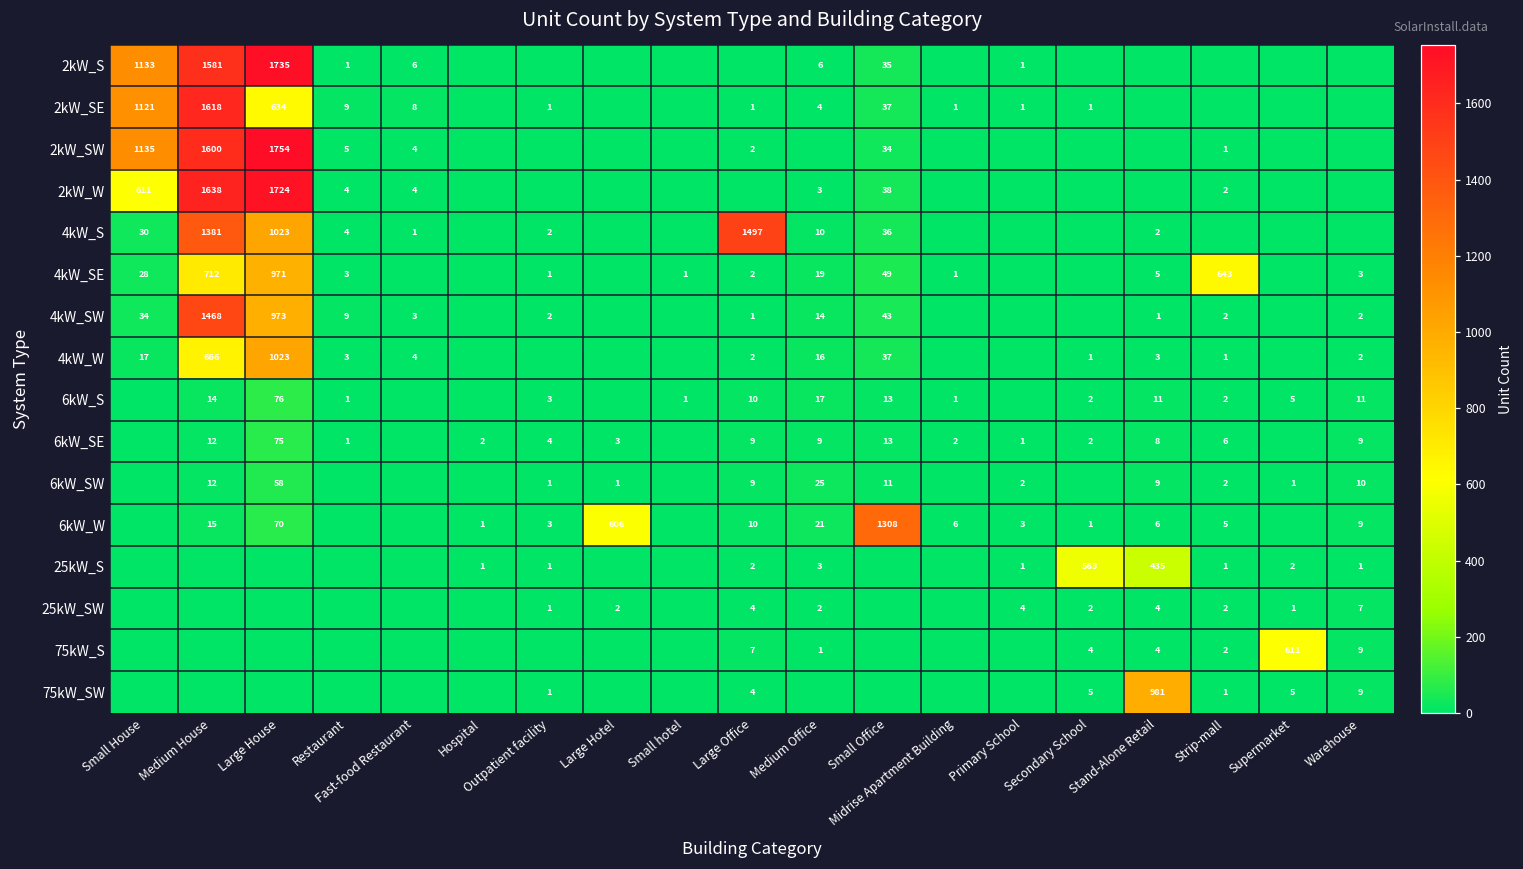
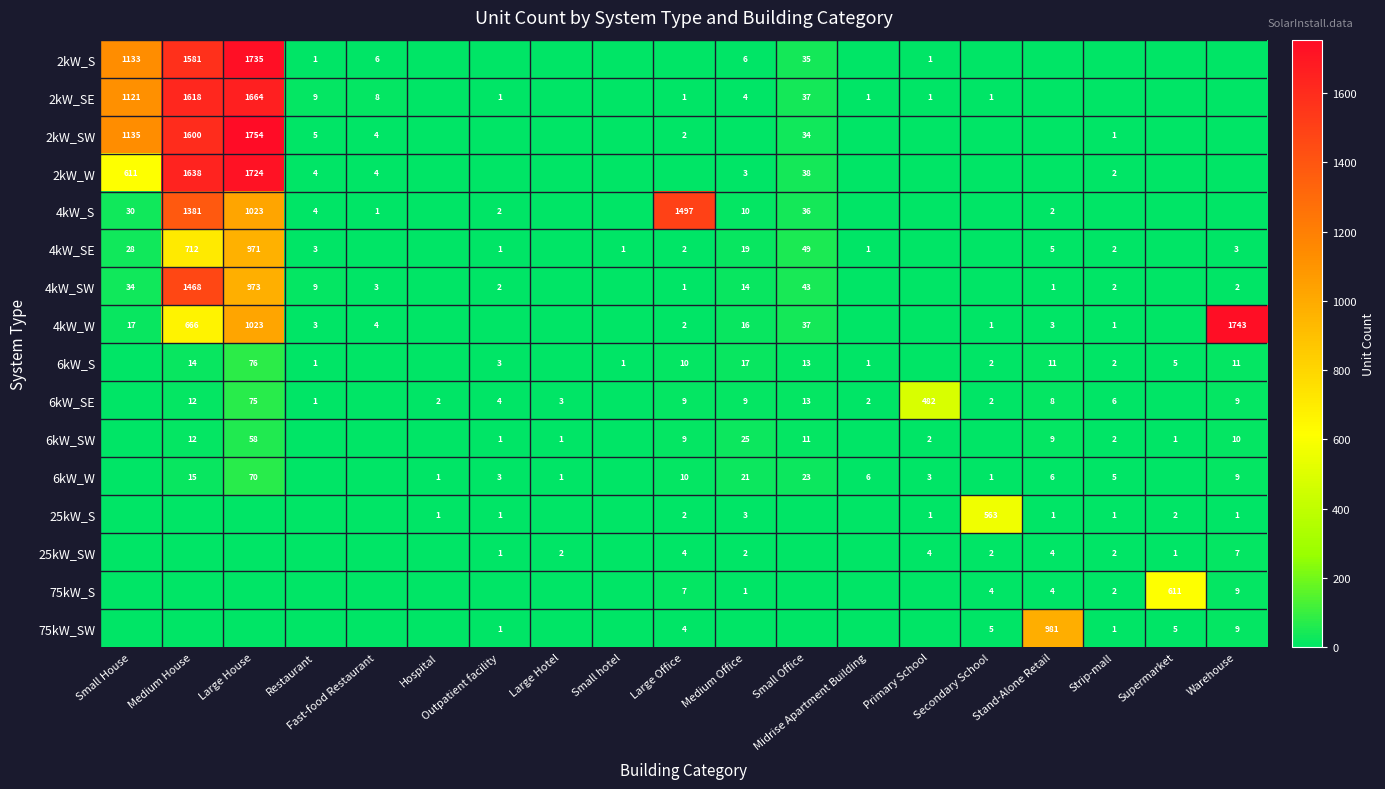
  {
    "2kW_S": {
      "Small House": 1133,
      "Medium House": 1581,
      "Large House": 1735,
      "Restaurant": 1,
      "Fast-food Restaurant": 6,
      "Medium Office": 6,
      "Small Office": 35,
      "Primary School": 1
    },
    "2kW_SE": {
      "Small House": 1121,
      "Medium House": 1618,
-     "Large House": 634,
+     "Large House": 1664,
      "Restaurant": 9,
      "Fast-food Restaurant": 8,
      "Outpatient facility": 1,
      "Large Office": 1,
      "Medium Office": 4,
      "Small Office": 37,
      "Midrise Apartment Building": 1,
      "Primary School": 1,
      "Secondary School": 1
    },
    "2kW_SW": {
      "Small House": 1135,
      "Medium House": 1600,
      "Large House": 1754,
      "Restaurant": 5,
      "Fast-food Restaurant": 4,
      "Large Office": 2,
      "Small Office": 34,
      "Strip-mall": 1
    },
    "2kW_W": {
      "Small House": 611,
      "Medium House": 1638,
      "Large House": 1724,
      "Restaurant": 4,
      "Fast-food Restaurant": 4,
      "Medium Office": 3,
      "Small Office": 38,
      "Strip-mall": 2
    },
    "4kW_S": {
      "Small House": 30,
      "Medium House": 1381,
      "Large House": 1023,
      "Restaurant": 4,
      "Fast-food Restaurant": 1,
      "Outpatient facility": 2,
      "Large Office": 1497,
      "Medium Office": 10,
      "Small Office": 36,
      "Stand-Alone Retail": 2
    },
    "4kW_SE": {
      "Small House": 28,
      "Medium House": 712,
      "Large House": 971,
      "Restaurant": 3,
      "Outpatient facility": 1,
      "Small hotel": 1,
      "Large Office": 2,
      "Medium Office": 19,
      "Small Office": 49,
      "Midrise Apartment Building": 1,
      "Stand-Alone Retail": 5,
-     "Strip-mall": 643,
+     "Strip-mall": 2,
      "Warehouse": 3
    },
    "4kW_SW": {
      "Small House": 34,
      "Medium House": 1468,
      "Large House": 973,
      "Restaurant": 9,
      "Fast-food Restaurant": 3,
      "Outpatient facility": 2,
      "Large Office": 1,
      "Medium Office": 14,
      "Small Office": 43,
      "Stand-Alone Retail": 1,
      "Strip-mall": 2,
      "Warehouse": 2
    },
    "4kW_W": {
      "Small House": 17,
      "Medium House": 666,
      "Large House": 1023,
      "Restaurant": 3,
      "Fast-food Restaurant": 4,
      "Large Office": 2,
      "Medium Office": 16,
      "Small Office": 37,
      "Secondary School": 1,
      "Stand-Alone Retail": 3,
      "Strip-mall": 1,
-     "Warehouse": 2
+     "Warehouse": 1743
    },
    "6kW_S": {
      "Medium House": 14,
      "Large House": 76,
      "Restaurant": 1,
      "Outpatient facility": 3,
      "Small hotel": 1,
      "Large Office": 10,
      "Medium Office": 17,
      "Small Office": 13,
      "Midrise Apartment Building": 1,
      "Secondary School": 2,
      "Stand-Alone Retail": 11,
      "Strip-mall": 2,
      "Supermarket": 5,
      "Warehouse": 11
    },
    "6kW_SE": {
      "Medium House": 12,
      "Large House": 75,
      "Restaurant": 1,
      "Hospital": 2,
      "Outpatient facility": 4,
      "Large Hotel": 3,
      "Large Office": 9,
      "Medium Office": 9,
      "Small Office": 13,
      "Midrise Apartment Building": 2,
-     "Primary School": 1,
+     "Primary School": 482,
      "Secondary School": 2,
      "Stand-Alone Retail": 8,
      "Strip-mall": 6,
      "Warehouse": 9
    },
    "6kW_SW": {
      "Medium House": 12,
      "Large House": 58,
      "Outpatient facility": 1,
      "Large Hotel": 1,
      "Large Office": 9,
      "Medium Office": 25,
      "Small Office": 11,
      "Primary School": 2,
      "Stand-Alone Retail": 9,
      "Strip-mall": 2,
      "Supermarket": 1,
      "Warehouse": 10
    },
    "6kW_W": {
      "Medium House": 15,
      "Large House": 70,
      "Hospital": 1,
      "Outpatient facility": 3,
-     "Large Hotel": 606,
+     "Large Hotel": 1,
      "Large Office": 10,
      "Medium Office": 21,
-     "Small Office": 1308,
+     "Small Office": 23,
      "Midrise Apartment Building": 6,
      "Primary School": 3,
      "Secondary School": 1,
      "Stand-Alone Retail": 6,
      "Strip-mall": 5,
      "Warehouse": 9
    },
    "25kW_S": {
      "Hospital": 1,
      "Outpatient facility": 1,
      "Large Office": 2,
      "Medium Office": 3,
      "Primary School": 1,
      "Secondary School": 563,
-     "Stand-Alone Retail": 435,
+     "Stand-Alone Retail": 1,
      "Strip-mall": 1,
      "Supermarket": 2,
      "Warehouse": 1
    },
    "25kW_SW": {
      "Outpatient facility": 1,
      "Large Hotel": 2,
      "Large Office": 4,
      "Medium Office": 2,
      "Primary School": 4,
      "Secondary School": 2,
      "Stand-Alone Retail": 4,
      "Strip-mall": 2,
      "Supermarket": 1,
      "Warehouse": 7
    },
    "75kW_S": {
      "Large Office": 7,
      "Medium Office": 1,
      "Secondary School": 4,
      "Stand-Alone Retail": 4,
      "Strip-mall": 2,
      "Supermarket": 611,
      "Warehouse": 9
    },
    "75kW_SW": {
      "Outpatient facility": 1,
      "Large Office": 4,
      "Secondary School": 5,
      "Stand-Alone Retail": 981,
      "Strip-mall": 1,
      "Supermarket": 5,
      "Warehouse": 9
    }
  }
